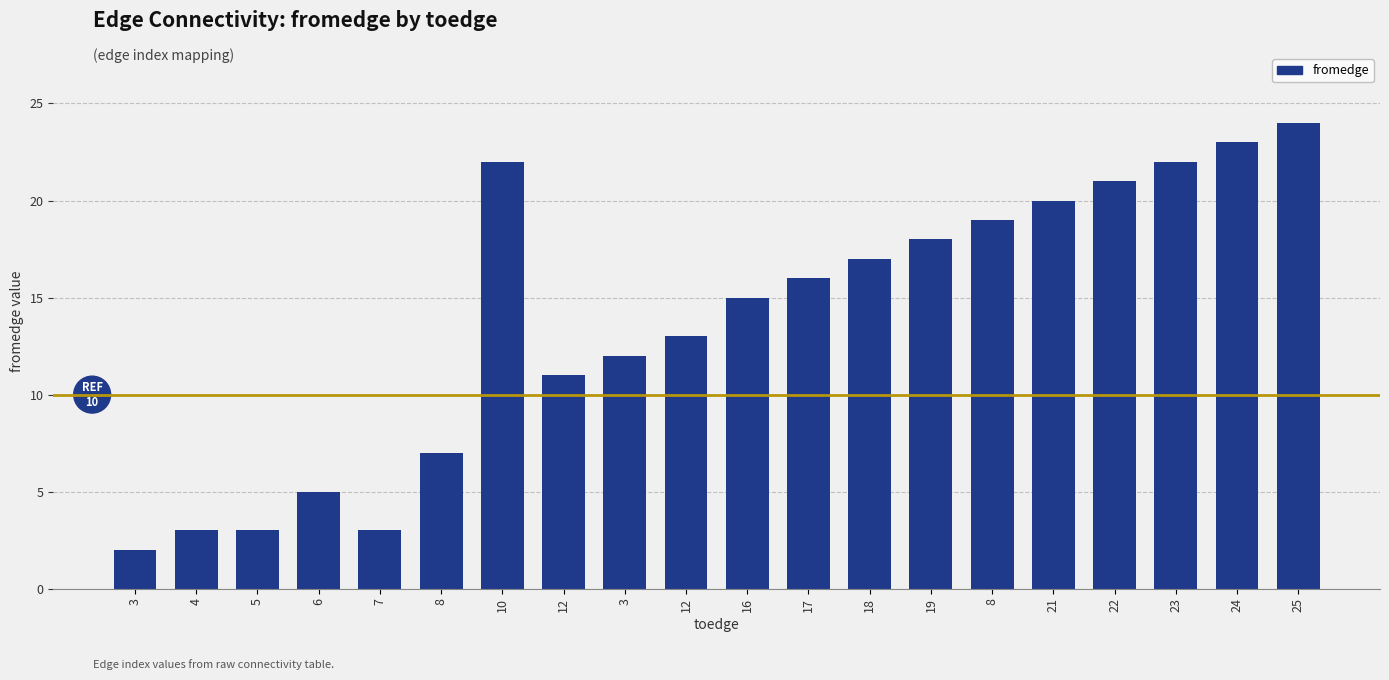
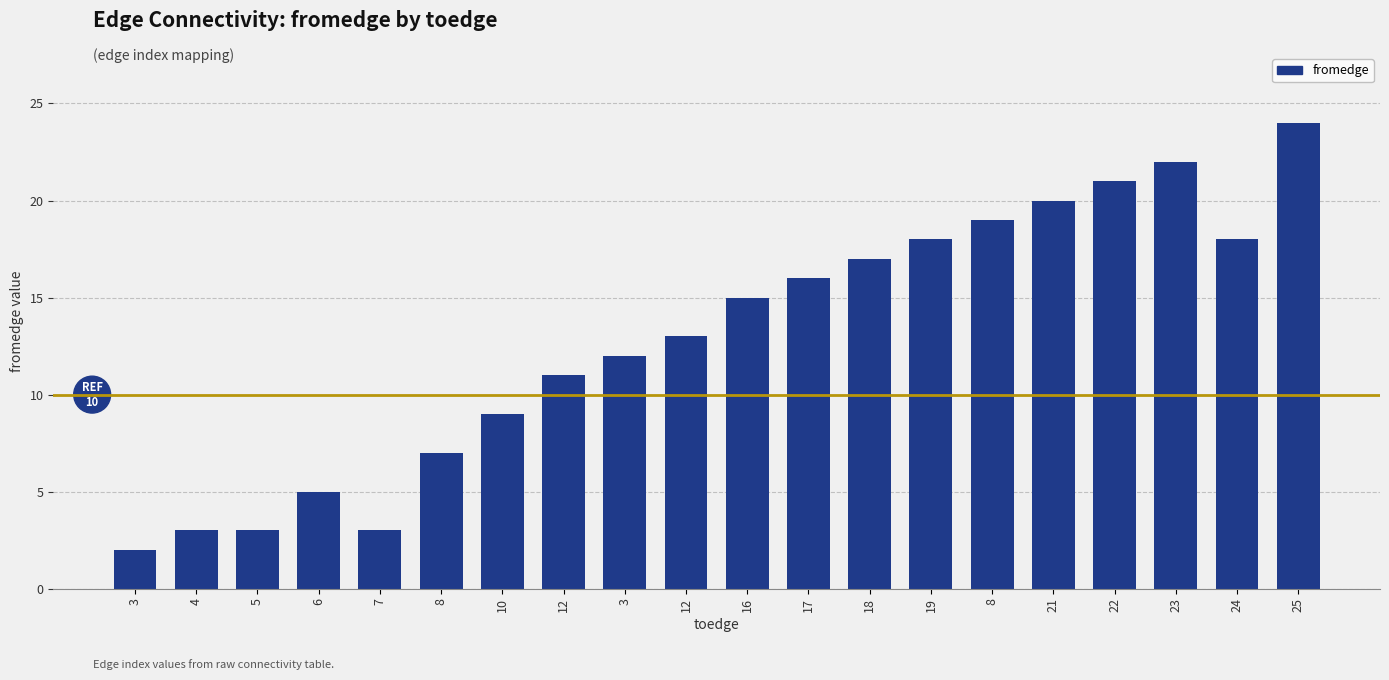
  {
    "4": 3,
    "5": 3,
    "6": 5,
    "7": 3,
-   "10": 22,
+   "10": 9,
    "16": 15,
    "17": 16,
    "18": 17,
    "19": 18,
    "21": 20,
    "22": 21,
    "23": 22,
-   "24": 23,
+   "24": 18,
    "25": 24
  }
